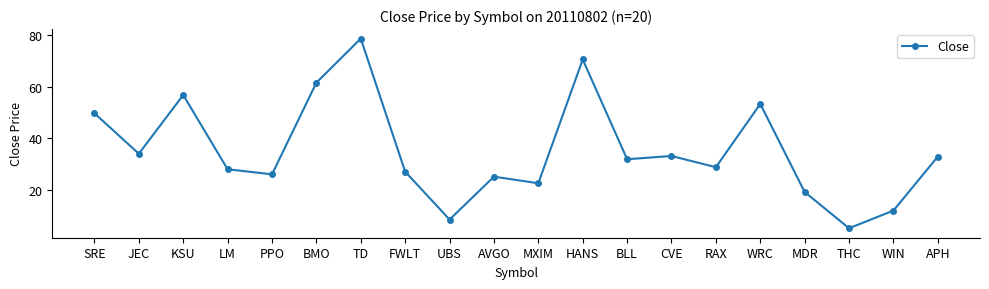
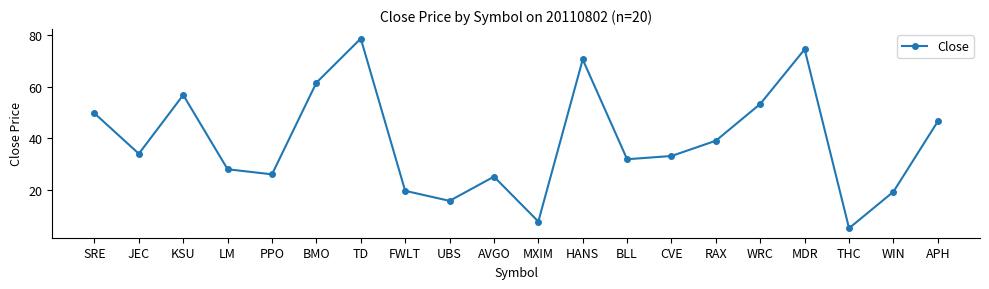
  {
    "SRE": 50,
    "JEC": 34,
    "KSU": 57,
    "LM": 28,
    "PPO": 26,
    "BMO": 61,
    "TD": 79,
-   "FWLT": 27,
-   "UBS": 8,
+   "FWLT": 20,
+   "UBS": 16,
    "AVGO": 25,
-   "MXIM": 23,
+   "MXIM": 8,
    "HANS": 70,
    "BLL": 32,
    "CVE": 33,
-   "RAX": 29,
+   "RAX": 39,
    "WRC": 53,
-   "MDR": 19,
+   "MDR": 74,
    "THC": 5,
-   "WIN": 12,
-   "APH": 33
+   "WIN": 19,
+   "APH": 47
  }
